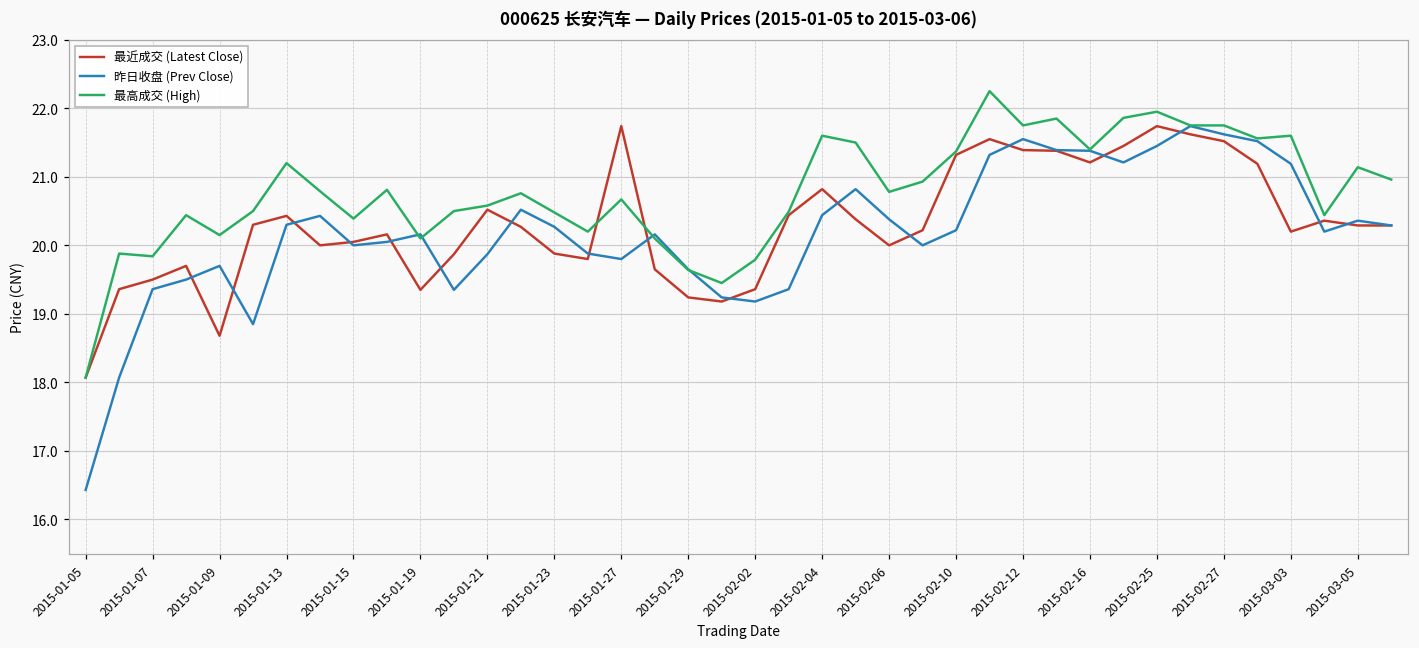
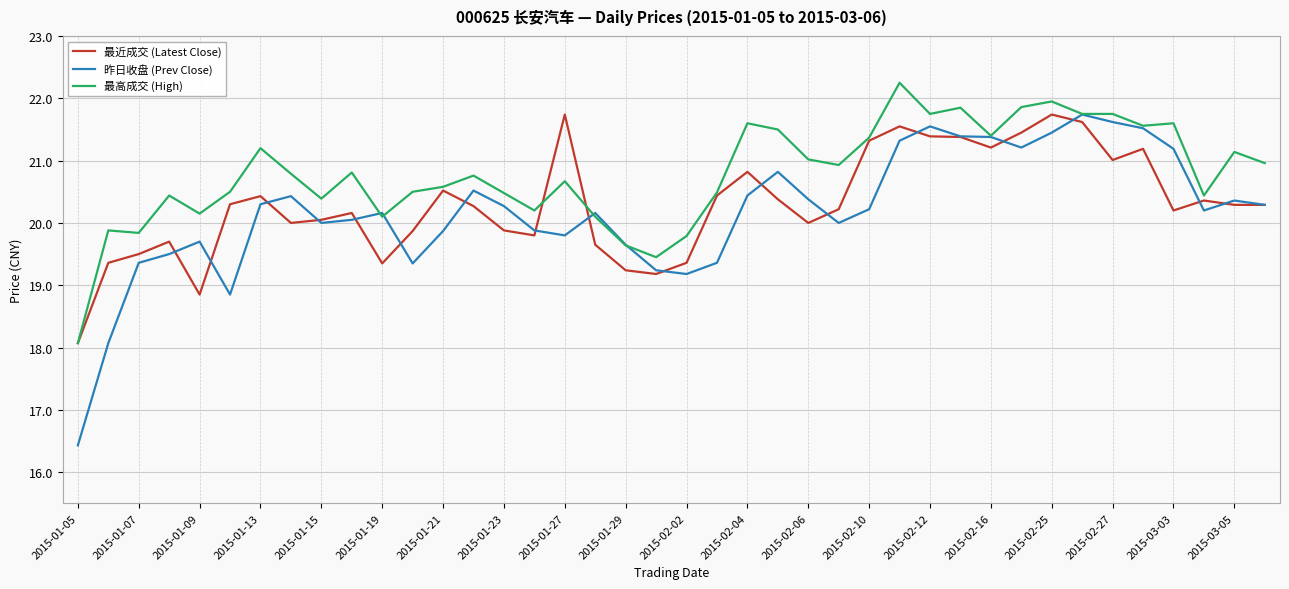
  {
    "最近成交 (Latest Close)": {
      "2015-01-07": 19.5,
-     "2015-01-09": 18.7,
+     "2015-01-09": 18.9,
      "2015-01-13": 20.4,
      "2015-01-15": 20.1,
      "2015-01-19": 19.4,
      "2015-01-21": 20.5,
      "2015-01-23": 19.9,
      "2015-01-27": 21.7,
      "2015-01-29": 19.2,
      "2015-02-02": 19.4,
      "2015-02-04": 20.8,
      "2015-02-06": 20.0,
      "2015-02-10": 21.3,
      "2015-02-12": 21.4,
      "2015-02-16": 21.2,
      "2015-02-25": 21.7,
-     "2015-02-27": 21.5,
+     "2015-02-27": 21.0,
      "2015-03-03": 20.2,
      "2015-03-05": 20.3
    },
    "昨日收盘 (Prev Close)": {
      "2015-01-05": 16.4,
      "2015-01-07": 19.4,
      "2015-01-09": 19.7,
      "2015-01-13": 20.3,
      "2015-01-15": 20.0,
      "2015-01-19": 20.2,
      "2015-01-21": 19.9,
      "2015-01-23": 20.3,
      "2015-01-27": 19.8,
      "2015-02-02": 19.2,
      "2015-02-04": 20.4,
      "2015-02-06": 20.4,
      "2015-02-10": 20.2,
      "2015-02-12": 21.6,
      "2015-02-25": 21.5,
      "2015-02-27": 21.6,
      "2015-03-03": 21.2,
      "2015-03-05": 20.4
    },
    "最高成交 (High)": {
      "2015-01-07": 19.8,
      "2015-01-09": 20.2,
      "2015-01-13": 21.2,
      "2015-01-15": 20.4,
      "2015-01-19": 20.1,
      "2015-01-21": 20.6,
      "2015-01-23": 20.5,
      "2015-01-27": 20.7,
      "2015-02-02": 19.8,
      "2015-02-04": 21.6,
-     "2015-02-06": 20.8,
+     "2015-02-06": 21.0,
      "2015-02-10": 21.4,
      "2015-02-12": 21.8,
      "2015-02-25": 22.0,
      "2015-02-27": 21.8,
      "2015-03-03": 21.6,
      "2015-03-05": 21.1
    }
  }
